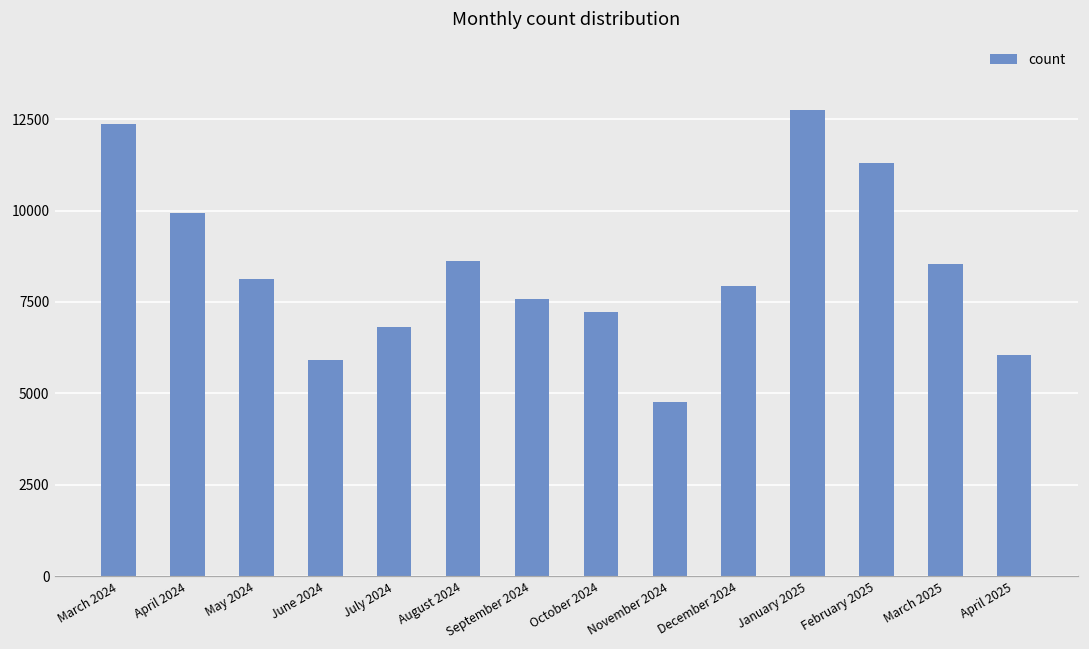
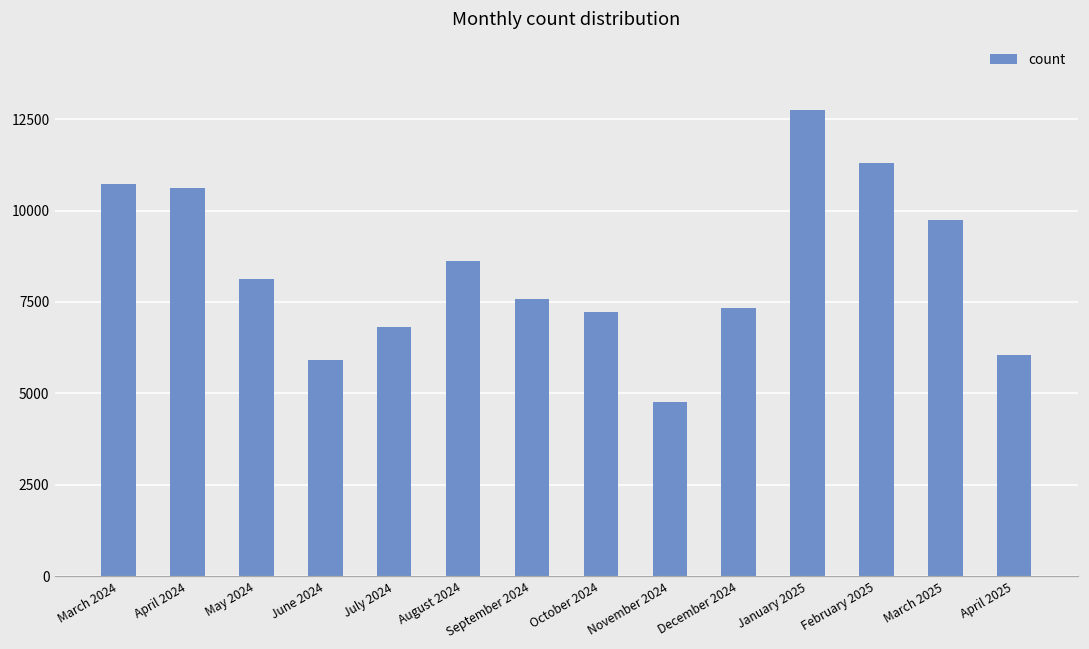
  {
-   "March 2024": 12400,
-   "April 2024": 9900,
+   "March 2024": 10700,
+   "April 2024": 10600,
    "May 2024": 8100,
    "June 2024": 5900,
    "July 2024": 6800,
    "August 2024": 8600,
    "September 2024": 7600,
    "October 2024": 7200,
    "November 2024": 4800,
-   "December 2024": 7900,
+   "December 2024": 7300,
    "January 2025": 12700,
    "February 2025": 11300,
-   "March 2025": 8500,
+   "March 2025": 9700,
    "April 2025": 6100
  }
